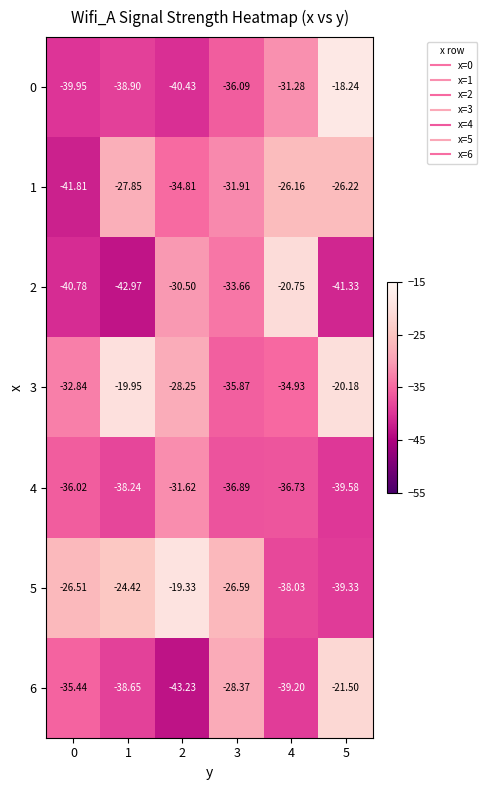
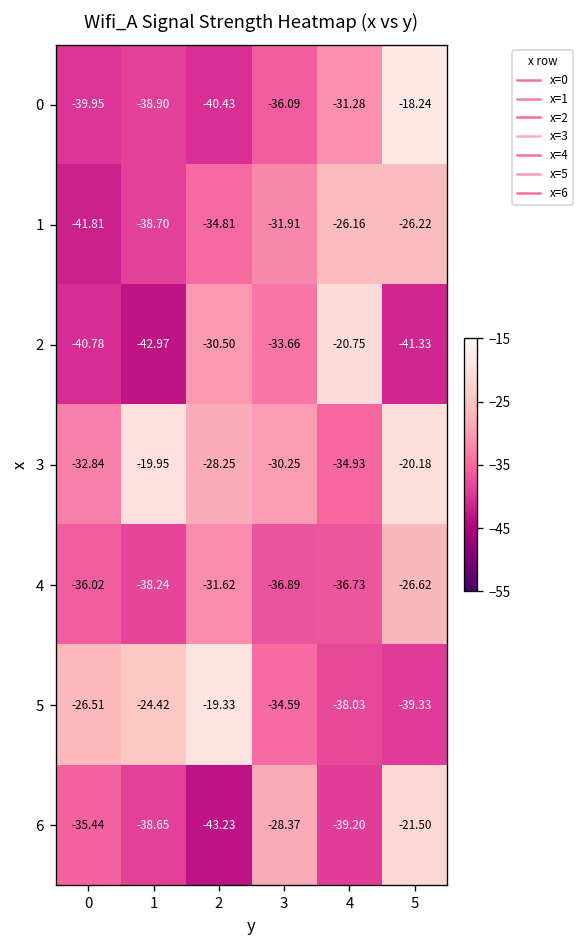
  {
    "0": {
      "0": -39.95,
      "1": -38.90,
      "2": -40.43,
      "3": -36.09,
      "4": -31.28,
      "5": -18.24
    },
    "1": {
      "0": -41.81,
-     "1": -27.85,
+     "1": -38.70,
      "2": -34.81,
      "3": -31.91,
      "4": -26.16,
      "5": -26.22
    },
    "2": {
      "0": -40.78,
      "1": -42.97,
      "2": -30.50,
      "3": -33.66,
      "4": -20.75,
      "5": -41.33
    },
    "3": {
      "0": -32.84,
      "1": -19.95,
      "2": -28.25,
-     "3": -35.87,
+     "3": -30.25,
      "4": -34.93,
      "5": -20.18
    },
    "4": {
      "0": -36.02,
      "1": -38.24,
      "2": -31.62,
      "3": -36.89,
      "4": -36.73,
-     "5": -39.58
+     "5": -26.62
    },
    "5": {
      "0": -26.51,
      "1": -24.42,
      "2": -19.33,
-     "3": -26.59,
+     "3": -34.59,
      "4": -38.03,
      "5": -39.33
    },
    "6": {
      "0": -35.44,
      "1": -38.65,
      "2": -43.23,
      "3": -28.37,
      "4": -39.20,
      "5": -21.50
    }
  }
